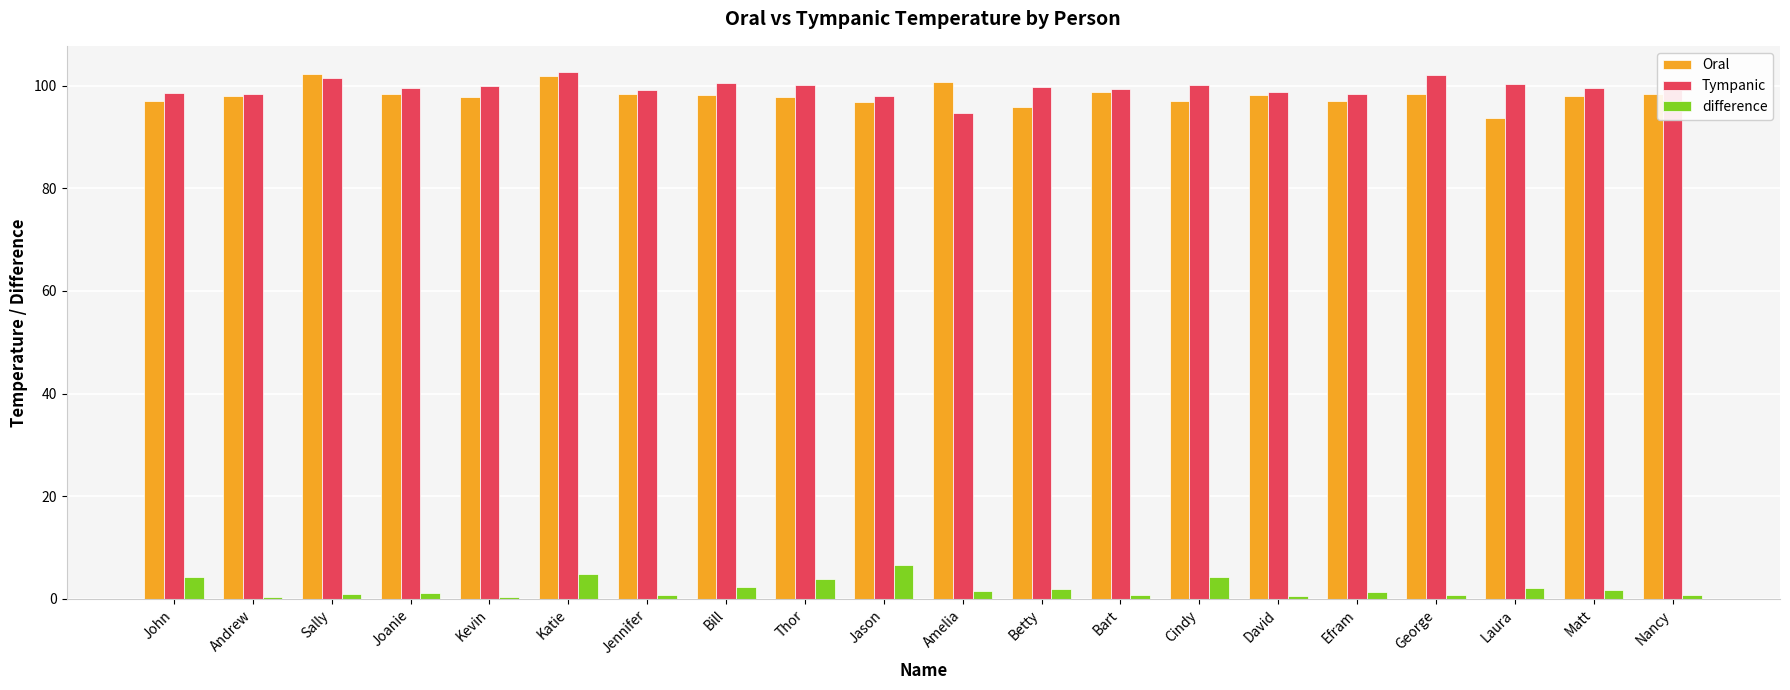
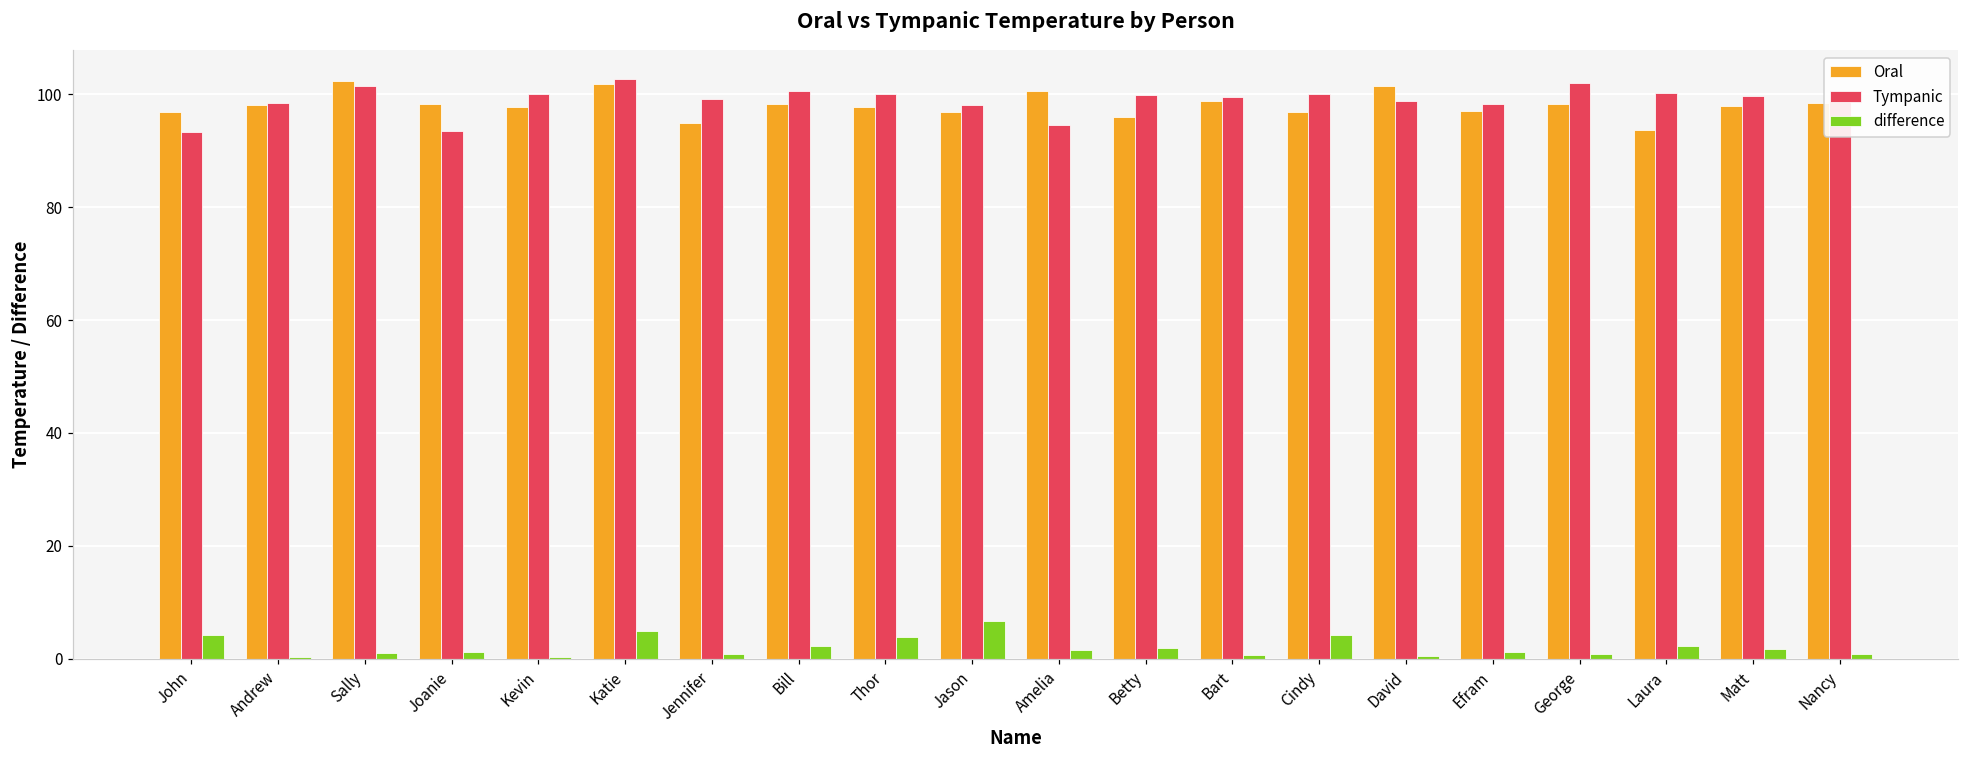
  {
    "Oral": {
      "John": 97,
      "Andrew": 98,
      "Sally": 102,
      "Joanie": 98,
      "Kevin": 98,
      "Katie": 102,
-     "Jennifer": 98,
+     "Jennifer": 95,
      "Bill": 98,
      "Thor": 98,
      "Jason": 97,
      "Amelia": 101,
      "Betty": 96,
      "Bart": 99,
      "Cindy": 97,
-     "David": 98,
+     "David": 101,
      "Efram": 97,
      "George": 98,
      "Laura": 94,
      "Matt": 98,
      "Nancy": 98
    },
    "Tympanic": {
-     "John": 99,
+     "John": 93,
      "Andrew": 98,
      "Sally": 102,
-     "Joanie": 100,
+     "Joanie": 93,
      "Kevin": 100,
      "Katie": 103,
      "Jennifer": 99,
      "Bill": 101,
      "Thor": 100,
      "Jason": 98,
      "Amelia": 95,
      "Betty": 100,
      "Bart": 99,
      "Cindy": 100,
      "David": 99,
      "Efram": 98,
      "George": 102,
      "Laura": 100,
      "Matt": 100
    },
    "difference": {
      "John": 4,
      "Sally": 1,
      "Joanie": 1,
      "Katie": 5,
      "Jennifer": 1,
      "Bill": 2,
      "Thor": 4,
      "Jason": 7,
      "Amelia": 2,
      "Betty": 2,
      "Bart": 1,
      "Cindy": 4,
      "David": 1,
      "Efram": 1,
      "George": 1,
      "Laura": 2,
      "Matt": 2,
      "Nancy": 1
    }
  }
